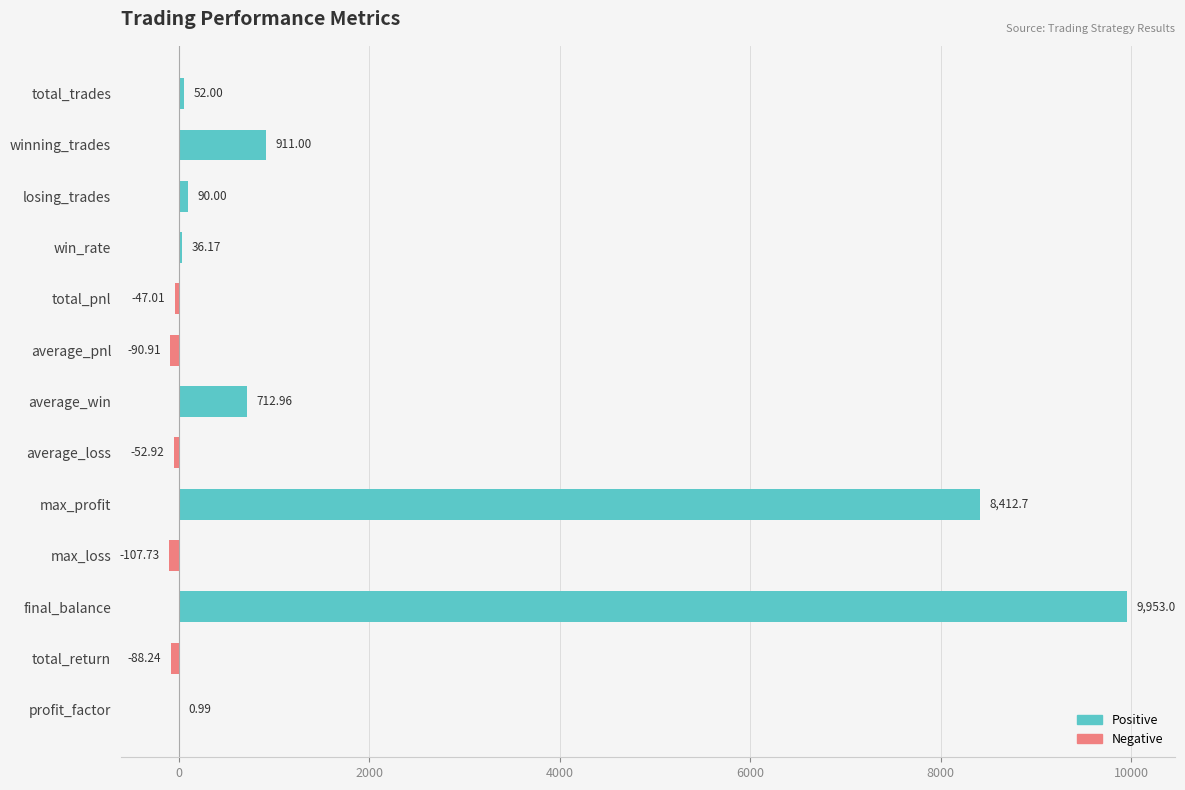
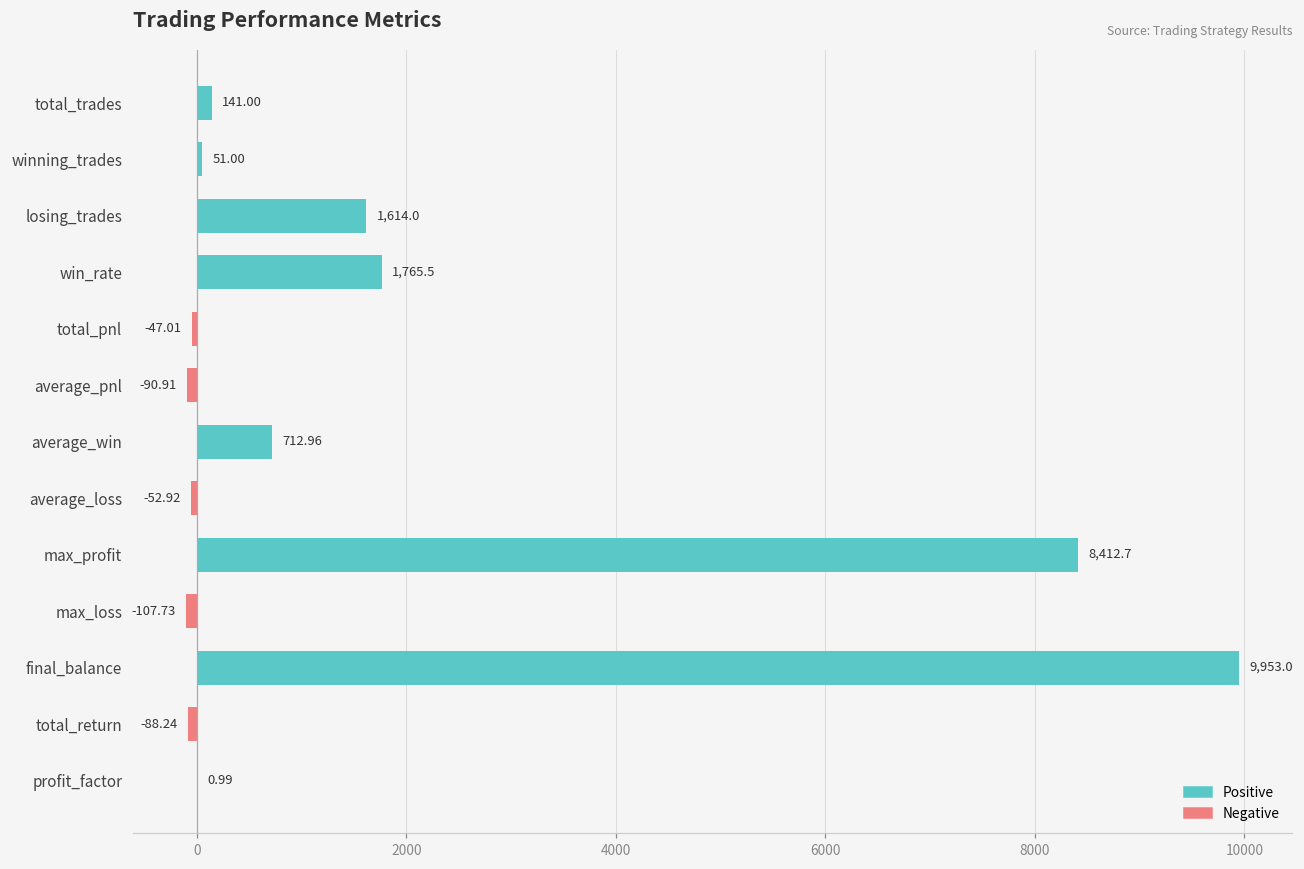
  {
-   "total_trades": "52.00",
-   "winning_trades": "911.00",
-   "losing_trades": "90.00",
-   "win_rate": "36.17",
+   "total_trades": "141.00",
+   "winning_trades": "51.00",
+   "losing_trades": "1,614.0",
+   "win_rate": "1,765.5",
    "total_pnl": "-47.01",
    "average_pnl": "-90.91",
    "average_win": "712.96",
    "average_loss": "-52.92",
    "max_profit": "8,412.7",
    "max_loss": "-107.73",
    "final_balance": "9,953.0",
    "total_return": "-88.24",
    "profit_factor": "0.99"
  }
